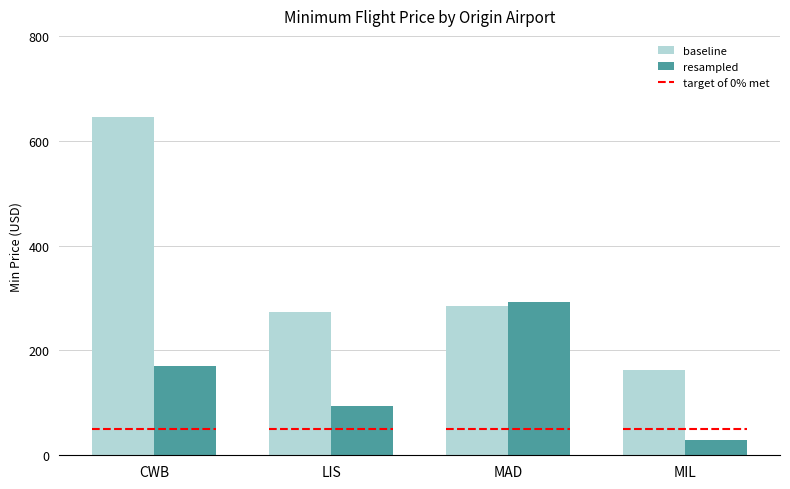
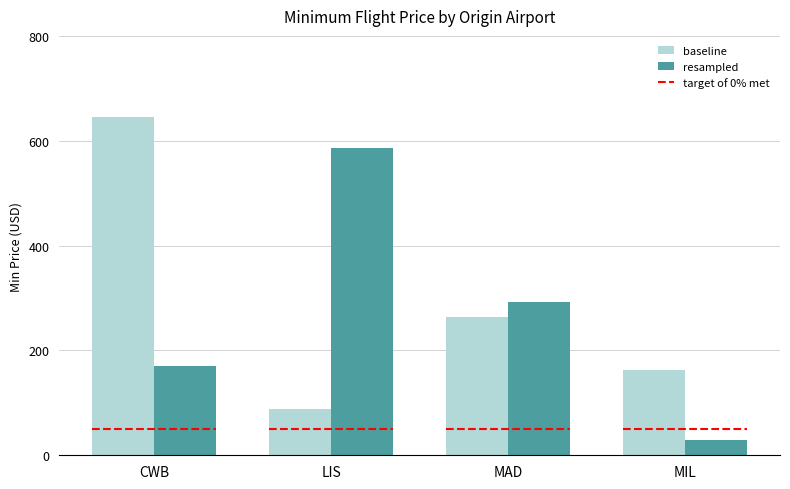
  {
    "baseline": {
      "CWB": 650,
-     "LIS": 270,
-     "MAD": 280,
+     "LIS": 90,
+     "MAD": 260,
      "MIL": 160
    },
    "resampled": {
      "CWB": 170,
-     "LIS": 90,
+     "LIS": 590,
      "MAD": 290,
      "MIL": 30
    }
  }
